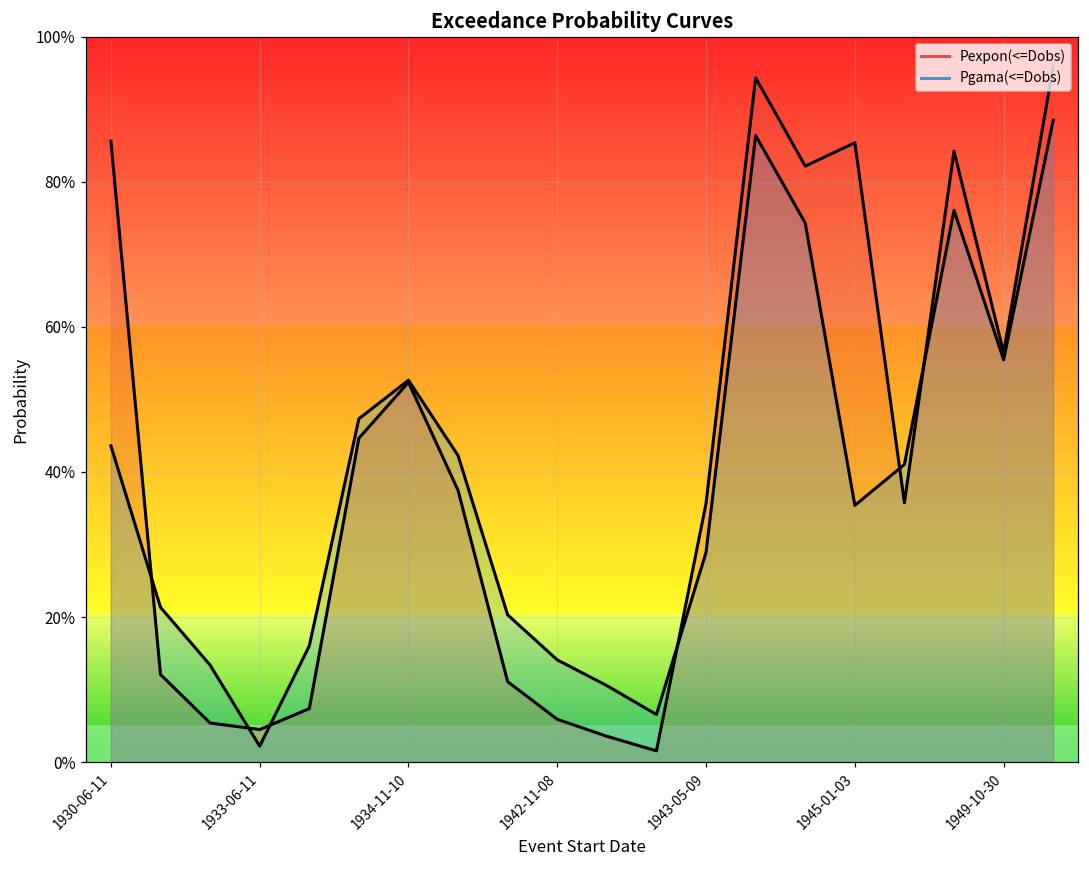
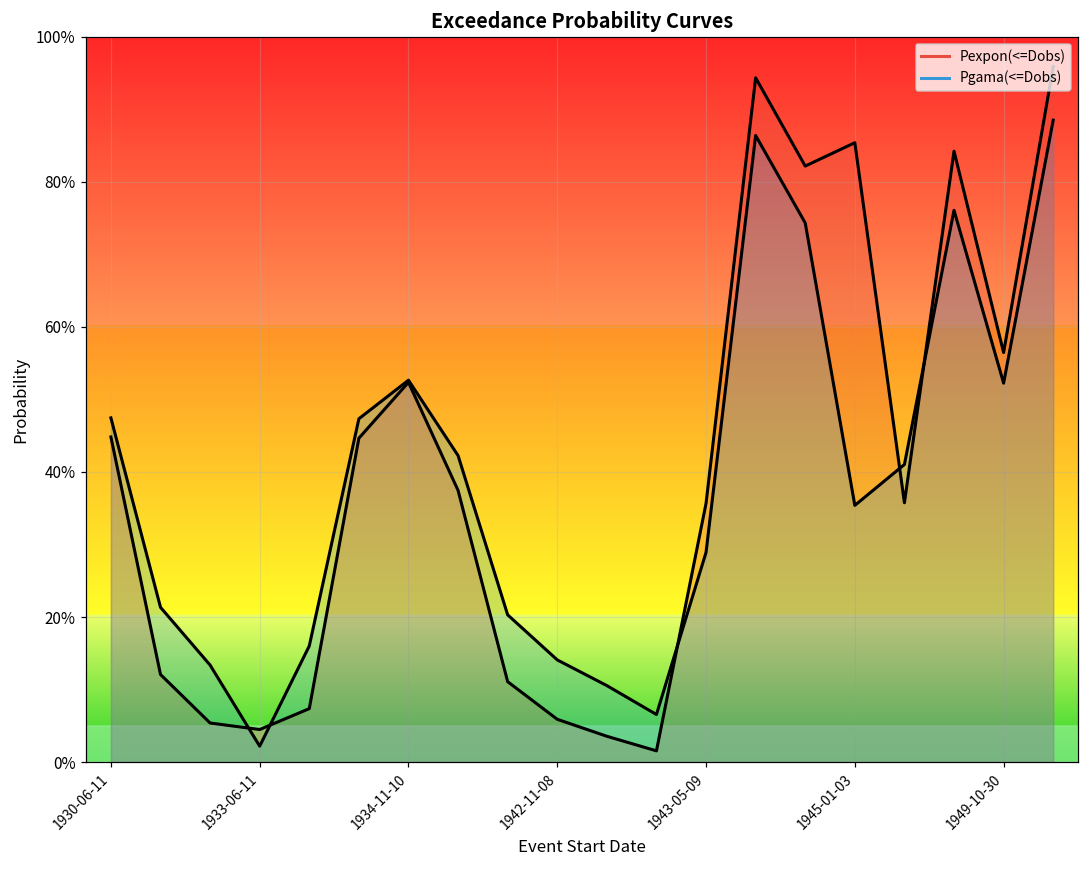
  {
    "Pexpon(<=Dobs)": {
-     "1930-06-11": "86%",
+     "1930-06-11": "45%",
      "1942-11-08": "6%",
      "1943-05-09": "36%",
      "1945-01-03": "85%",
      "1949-10-30": "56%"
    },
    "Pgama(<=Dobs)": {
-     "1930-06-11": "44%",
+     "1930-06-11": "47%",
      "1942-11-08": "14%",
      "1943-05-09": "29%",
      "1945-01-03": "35%",
-     "1949-10-30": "55%"
+     "1949-10-30": "52%"
    }
  }
